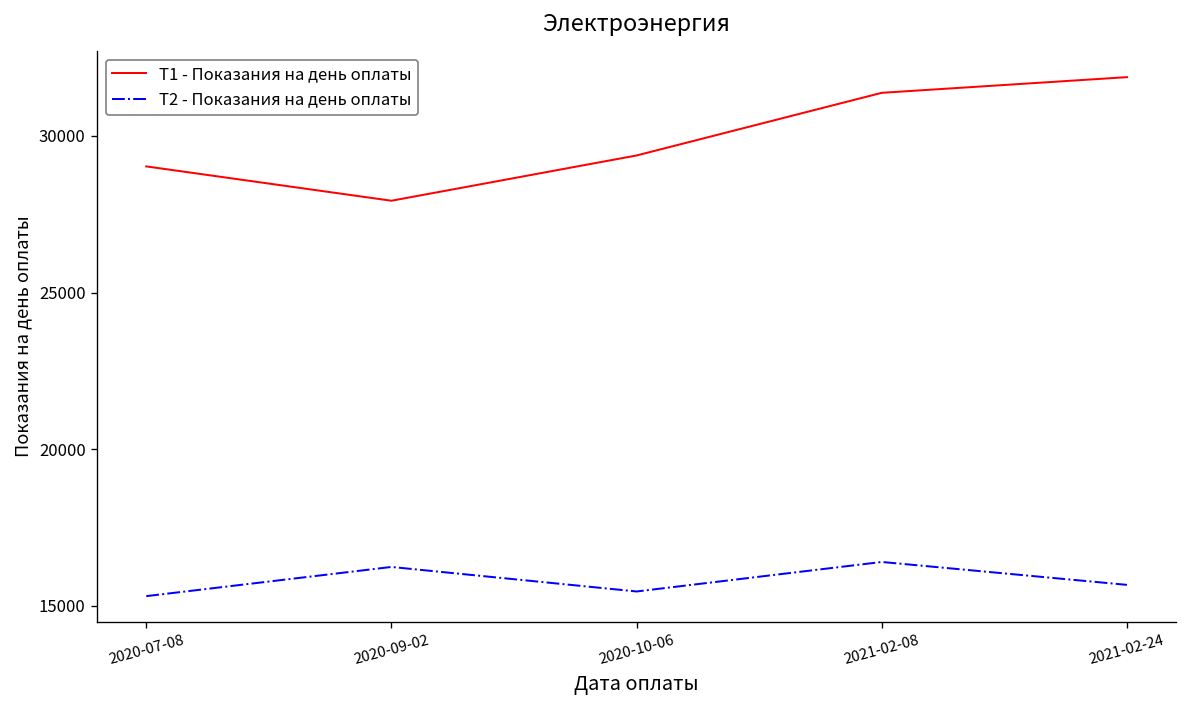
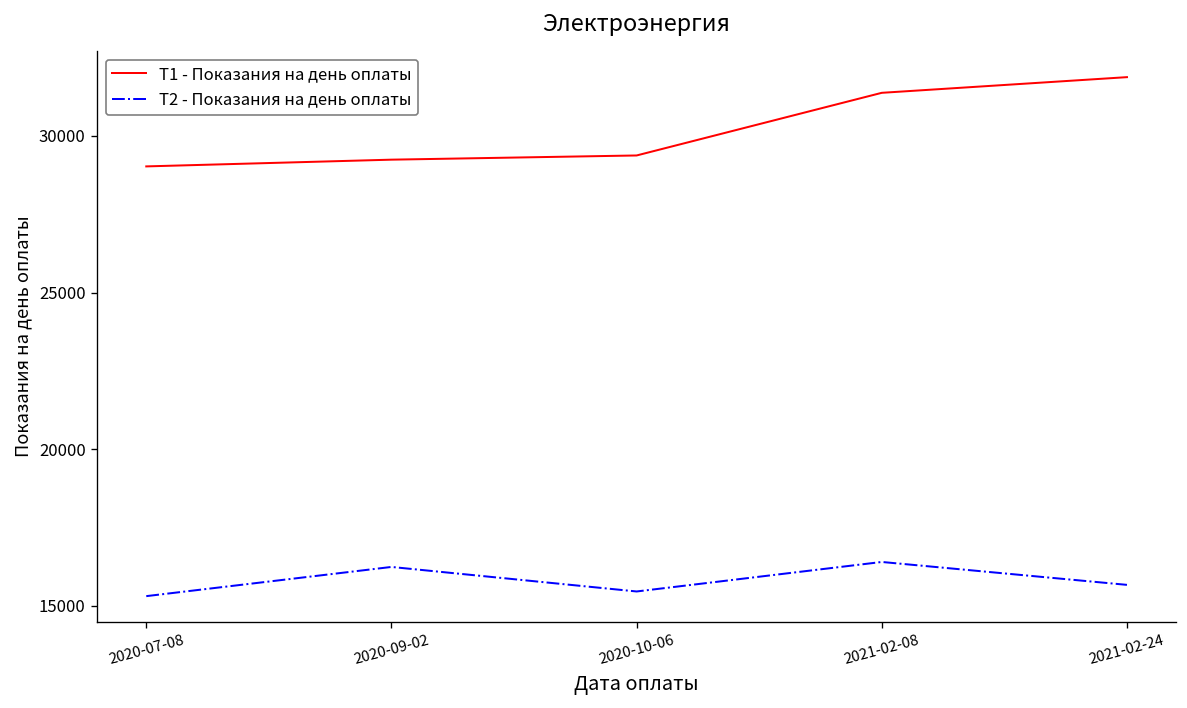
  {
    "T1 - Показания на день оплаты": {
      "2020-07-08": 29000,
-     "2020-09-02": 27900,
+     "2020-09-02": 29200,
      "2020-10-06": 29400,
      "2021-02-08": 31400,
      "2021-02-24": 31900
    },
    "T2 - Показания на день оплаты": {
      "2020-07-08": 15300,
      "2020-09-02": 16200,
      "2020-10-06": 15500,
      "2021-02-08": 16400,
      "2021-02-24": 15700
    }
  }
